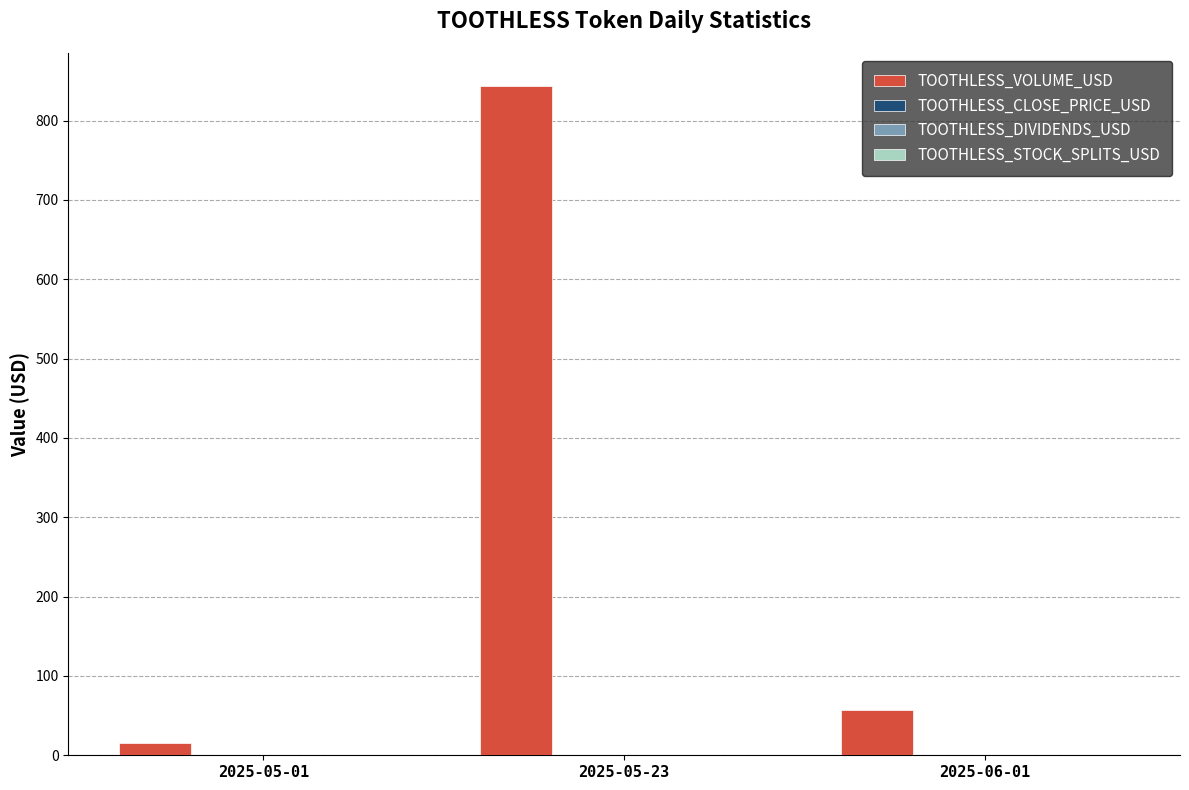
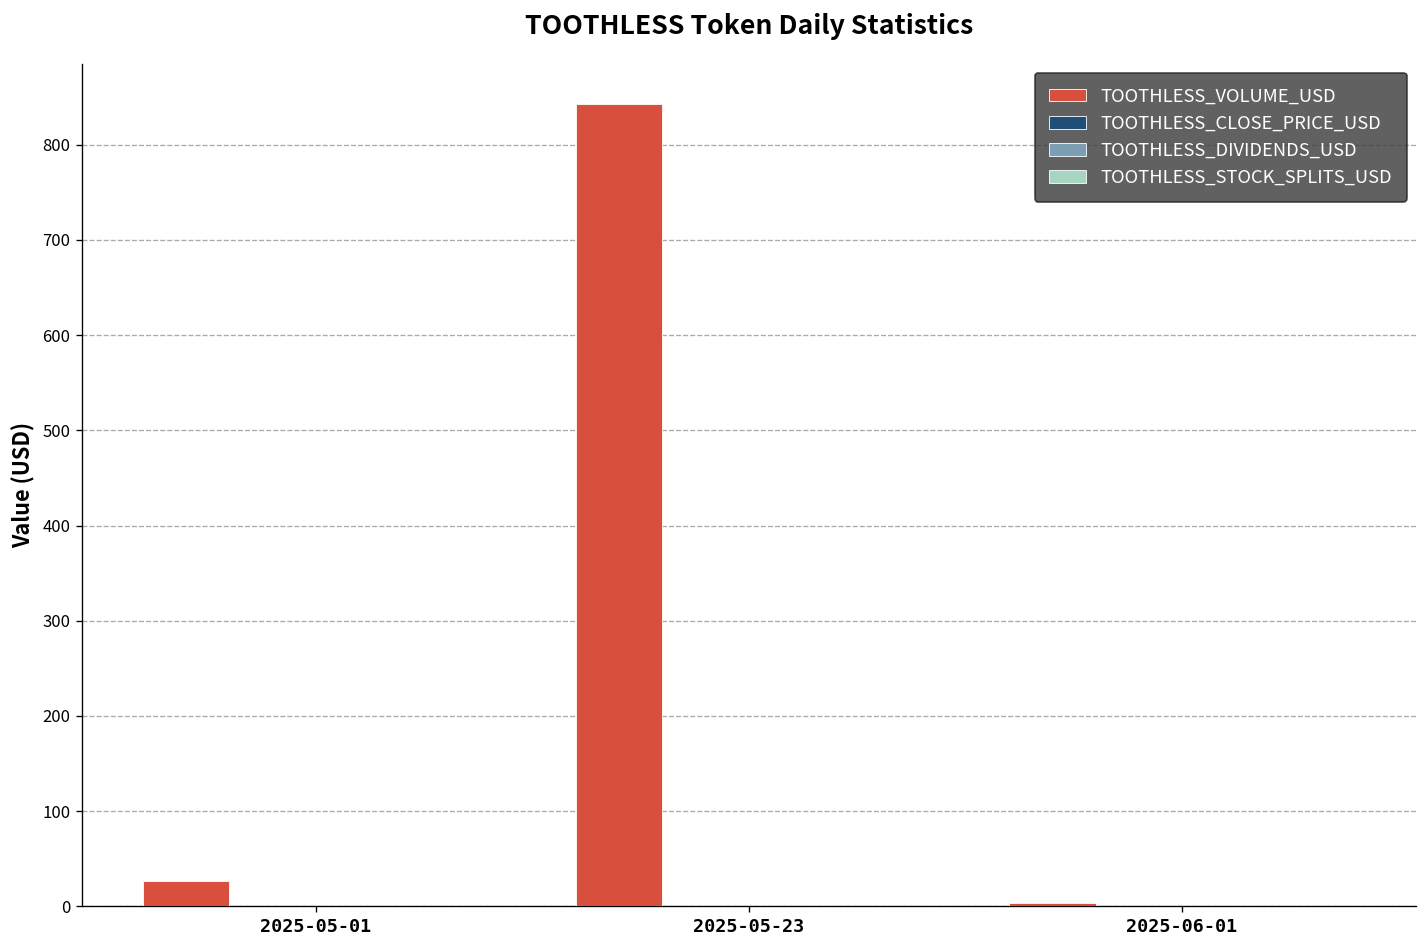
  {
    "TOOTHLESS_VOLUME_USD": {
-     "2025-05-01": 20,
+     "2025-05-01": 30,
      "2025-05-23": 840,
-     "2025-06-01": 60
+     "2025-06-01": 0
    },
    "TOOTHLESS_CLOSE_PRICE_USD": {
      "2025-05-01": 0,
      "2025-05-23": 0
    },
    "TOOTHLESS_DIVIDENDS_USD": {
      "2025-05-01": 0,
      "2025-05-23": 0,
      "2025-06-01": 0
    },
    "TOOTHLESS_STOCK_SPLITS_USD": {
      "2025-05-01": 0,
      "2025-05-23": 0,
      "2025-06-01": 0
    }
  }
